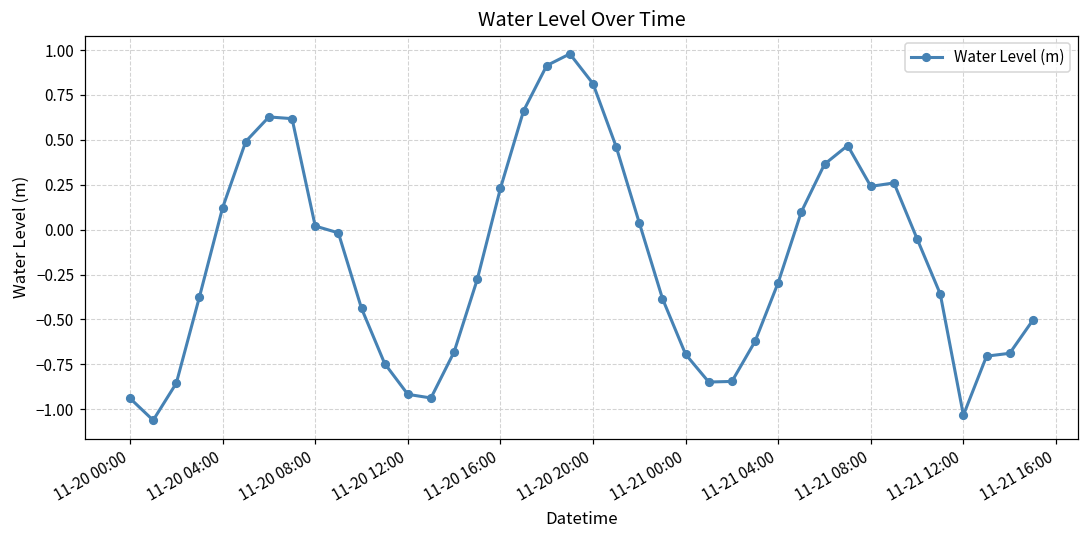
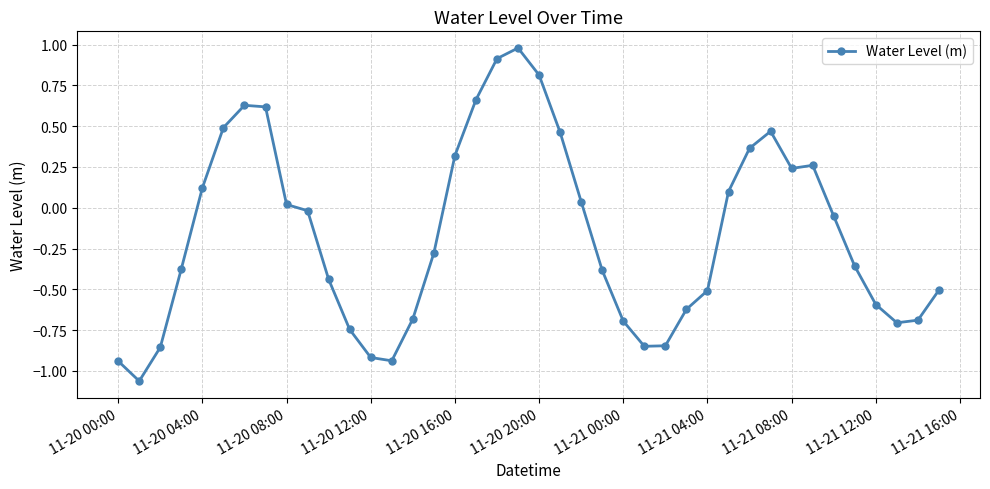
  {
    "11-20 00:00": -0.94,
    "11-20 04:00": 0.12,
    "11-20 08:00": 0.02,
    "11-20 12:00": -0.92,
-   "11-20 16:00": 0.23,
+   "11-20 16:00": 0.32,
    "11-20 20:00": 0.81,
    "11-21 00:00": -0.69,
-   "11-21 04:00": -0.29,
+   "11-21 04:00": -0.51,
    "11-21 08:00": 0.24,
-   "11-21 12:00": -1.03
+   "11-21 12:00": -0.59
  }
